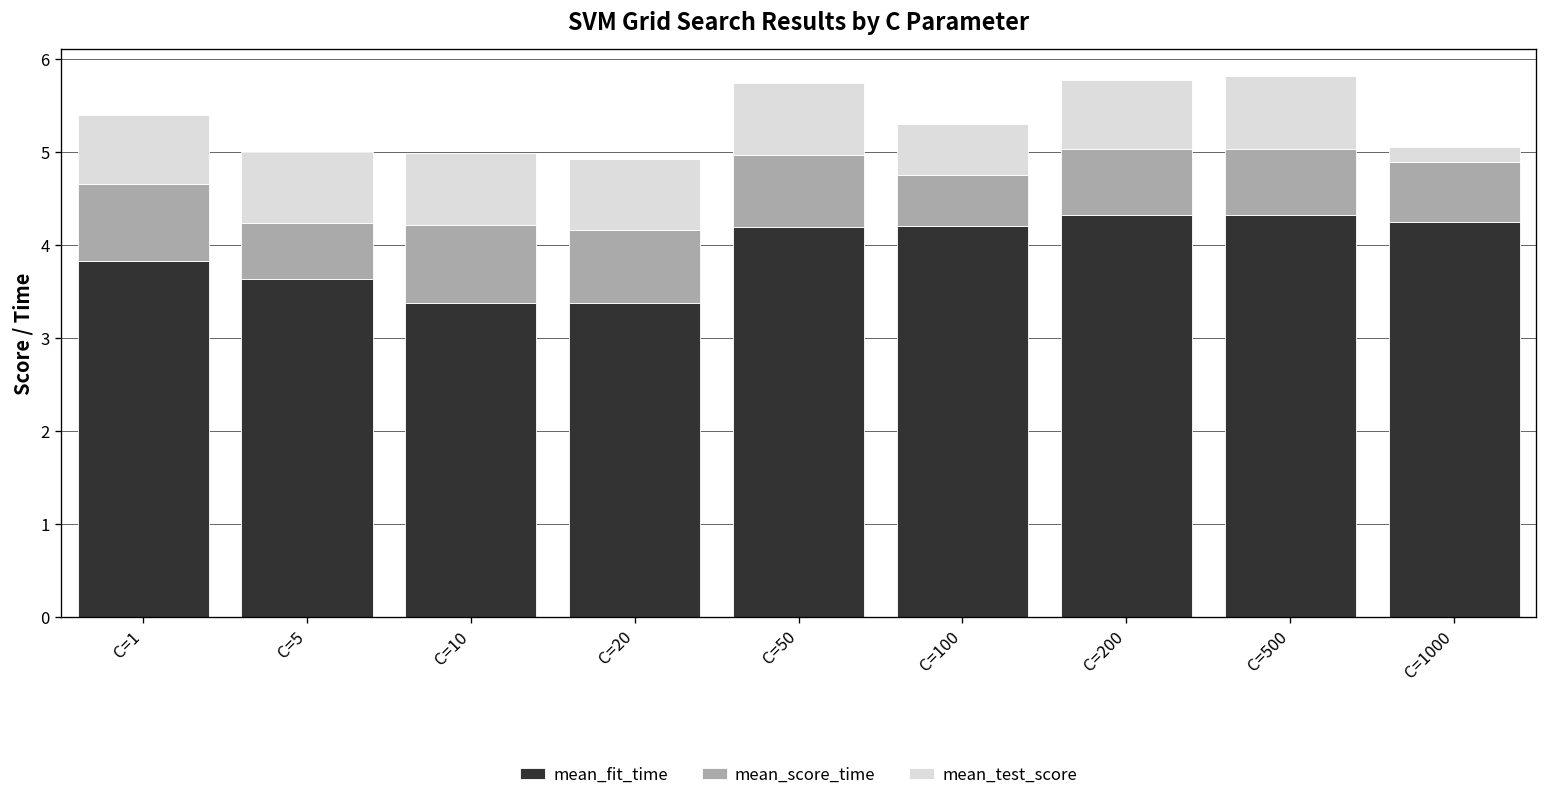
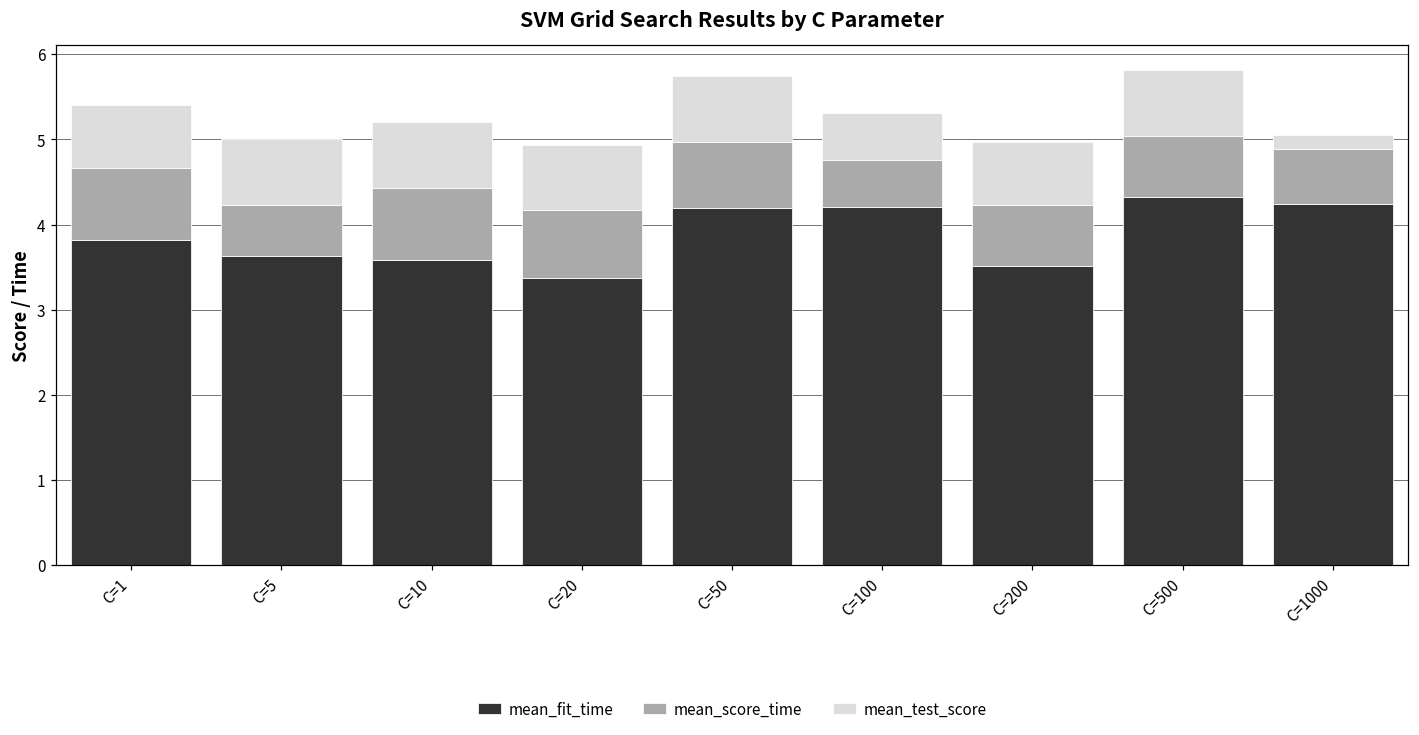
  {
    "mean_fit_time": {
      "C=1": 3.8,
      "C=5": 3.6,
-     "C=10": 3.4,
+     "C=10": 3.6,
      "C=20": 3.4,
      "C=50": 4.2,
      "C=100": 4.2,
-     "C=200": 4.3,
+     "C=200": 3.5,
      "C=500": 4.3,
      "C=1000": 4.2
    },
    "mean_score_time": {
      "C=1": 0.8,
      "C=5": 0.6,
      "C=10": 0.8,
      "C=20": 0.8,
      "C=50": 0.8,
      "C=100": 0.5,
      "C=200": 0.7,
      "C=500": 0.7,
      "C=1000": 0.6
    },
    "mean_test_score": {
      "C=1": 0.7,
      "C=5": 0.8,
      "C=10": 0.8,
      "C=20": 0.8,
      "C=50": 0.8,
      "C=100": 0.5,
      "C=200": 0.7,
      "C=500": 0.8,
      "C=1000": 0.2
    }
  }
